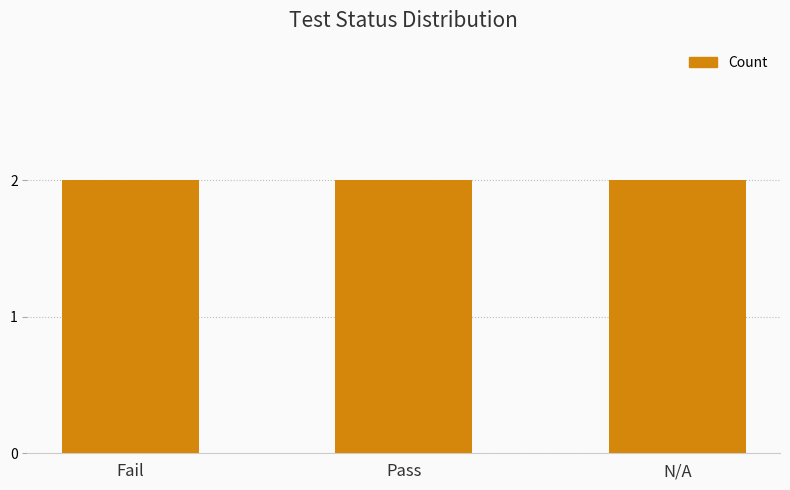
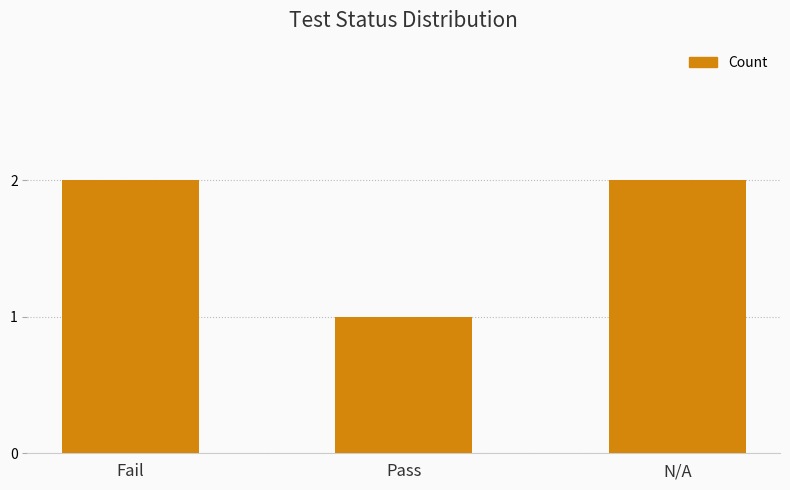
  {
    "Fail": 2,
-   "Pass": 2,
+   "Pass": 1,
    "N/A": 2
  }
